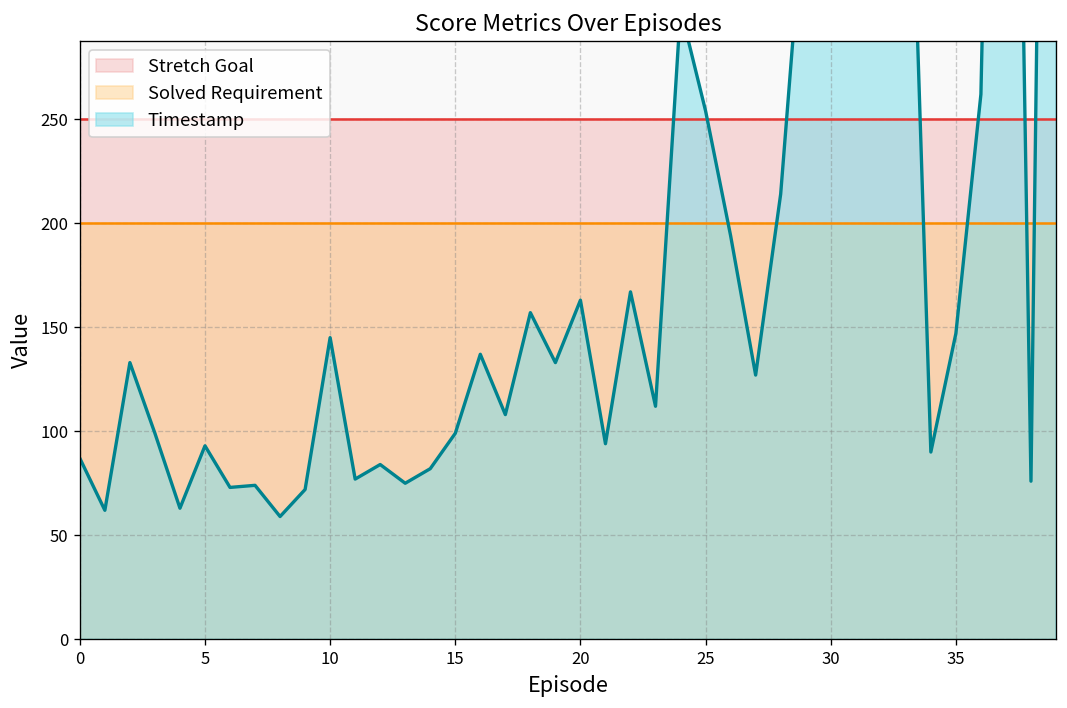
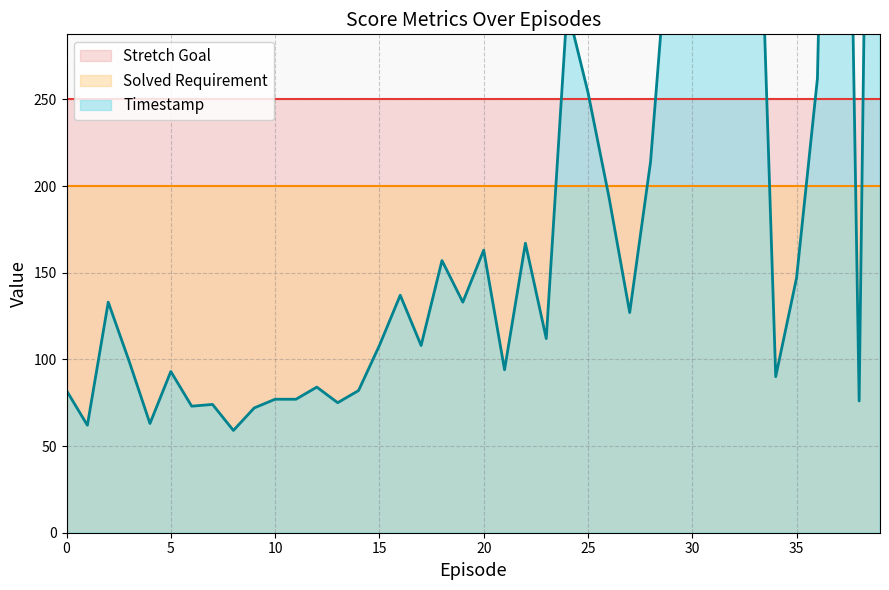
  {
    "Timestamp": {
-     "0": 87,
+     "0": 82,
      "5": 93,
-     "10": 145,
-     "15": 99,
+     "10": 77,
+     "15": 108,
      "20": 163,
      "25": 254,
      "35": 147
    }
  }
